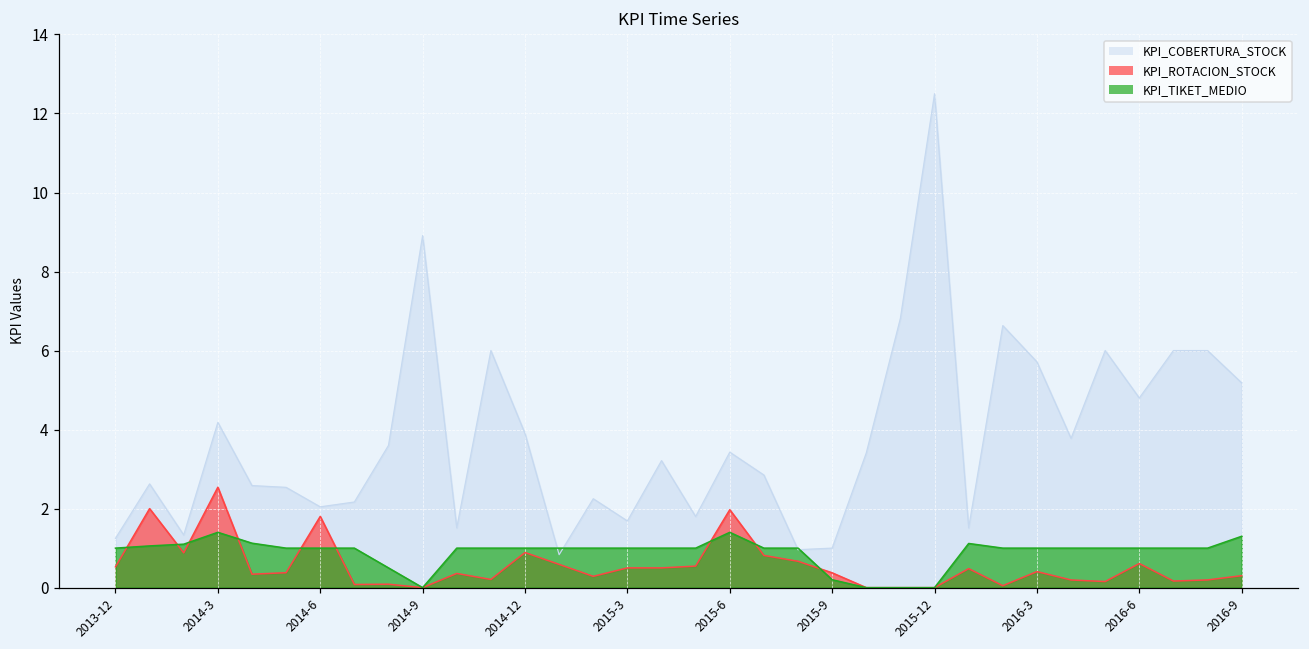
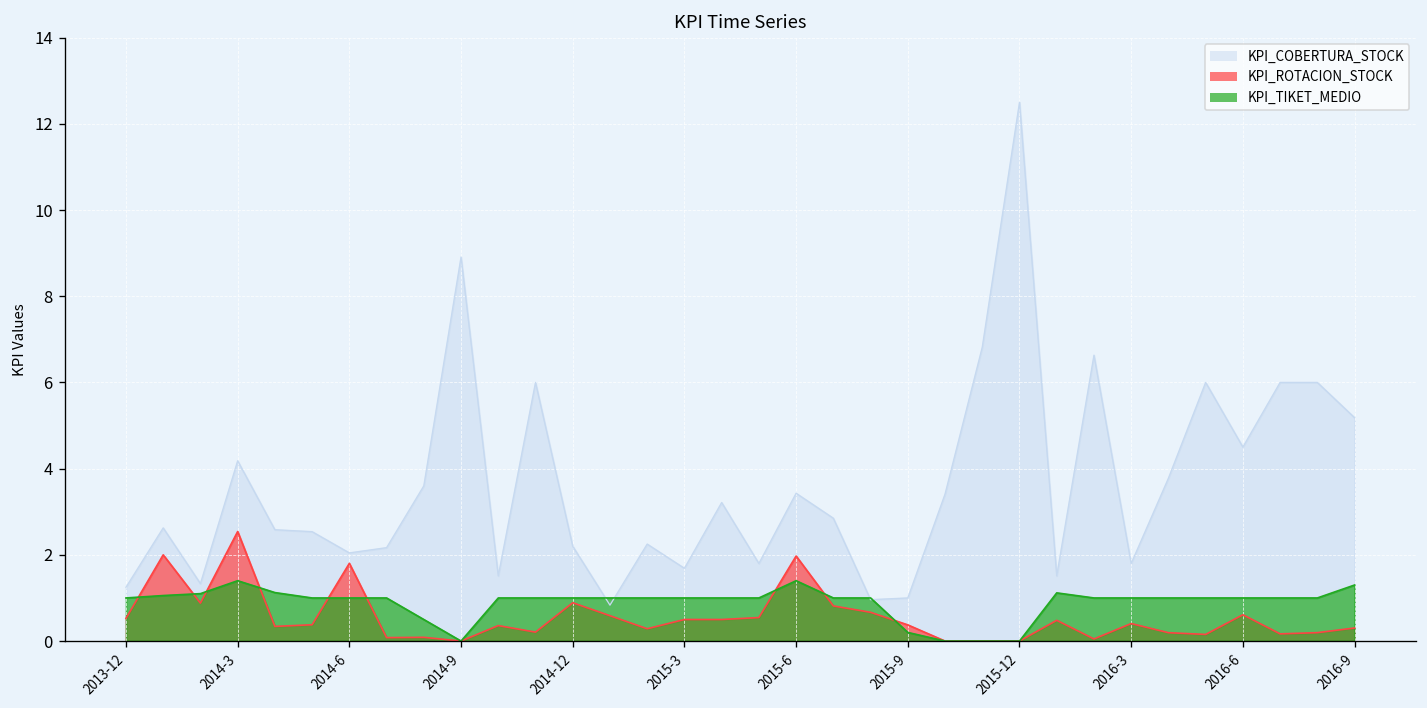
  {
    "KPI_COBERTURA_STOCK": {
      "2013-12": 1.2,
      "2014-3": 4.2,
      "2014-6": 2.0,
      "2014-9": 8.9,
-     "2014-12": 3.9,
+     "2014-12": 2.2,
      "2015-3": 1.7,
      "2015-6": 3.4,
      "2015-9": 1.0,
      "2015-12": 12.5,
-     "2016-3": 5.7,
-     "2016-6": 4.8,
+     "2016-3": 1.8,
+     "2016-6": 4.5,
      "2016-9": 5.2
    },
    "KPI_ROTACION_STOCK": {
      "2013-12": 0.5,
      "2014-3": 2.5,
      "2014-6": 1.8,
      "2014-12": 0.9,
      "2015-3": 0.5,
      "2015-6": 2.0,
      "2015-9": 0.4,
      "2016-3": 0.4,
      "2016-6": 0.6,
      "2016-9": 0.3
    },
    "KPI_TIKET_MEDIO": {
      "2013-12": 1.0,
      "2014-3": 1.4,
      "2014-6": 1.0,
      "2014-12": 1.0,
      "2015-3": 1.0,
      "2015-6": 1.4,
      "2015-9": 0.2,
      "2016-3": 1.0,
      "2016-6": 1.0,
      "2016-9": 1.3
    }
  }
